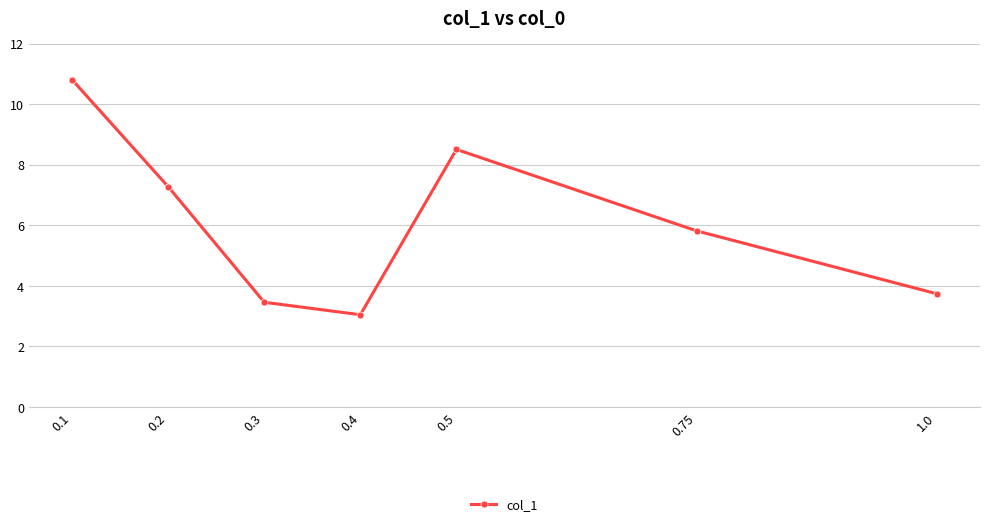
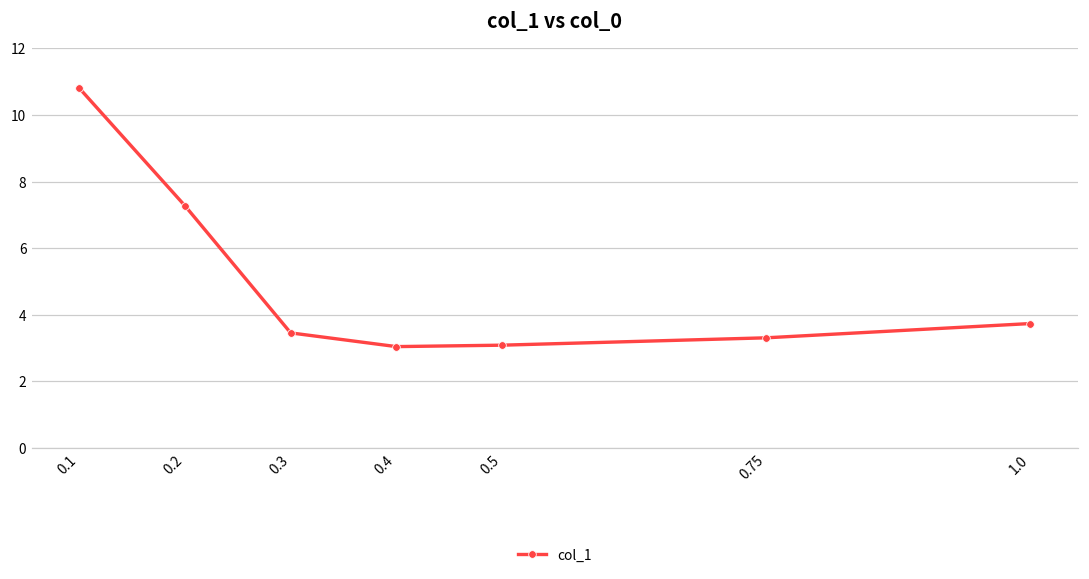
  {
    "0.1": 10.8,
    "0.2": 7.3,
    "0.3": 3.5,
    "0.4": 3.0,
-   "0.5": 8.5,
-   "0.75": 5.8,
+   "0.5": 3.1,
+   "0.75": 3.3,
    "1.0": 3.7
  }
